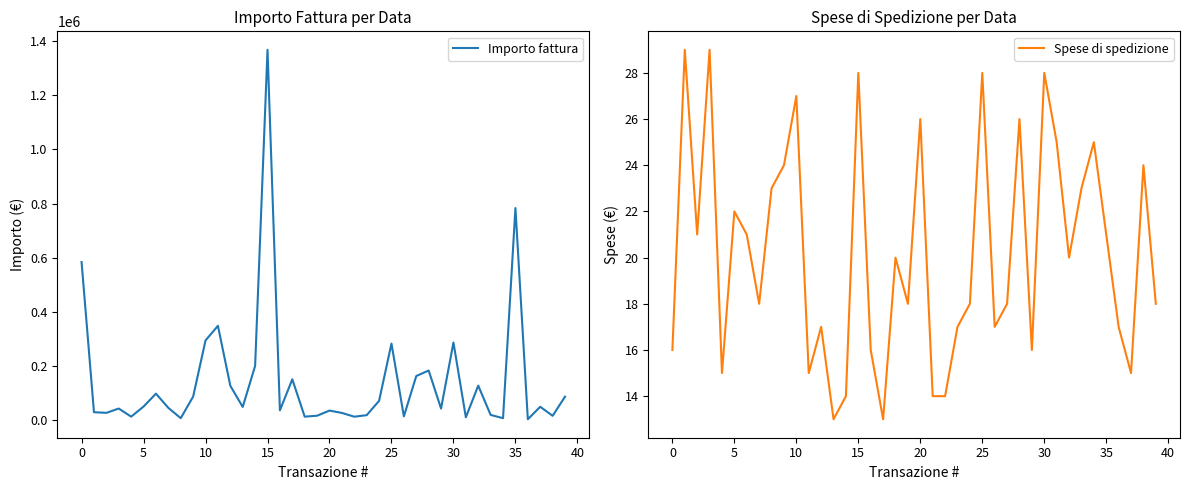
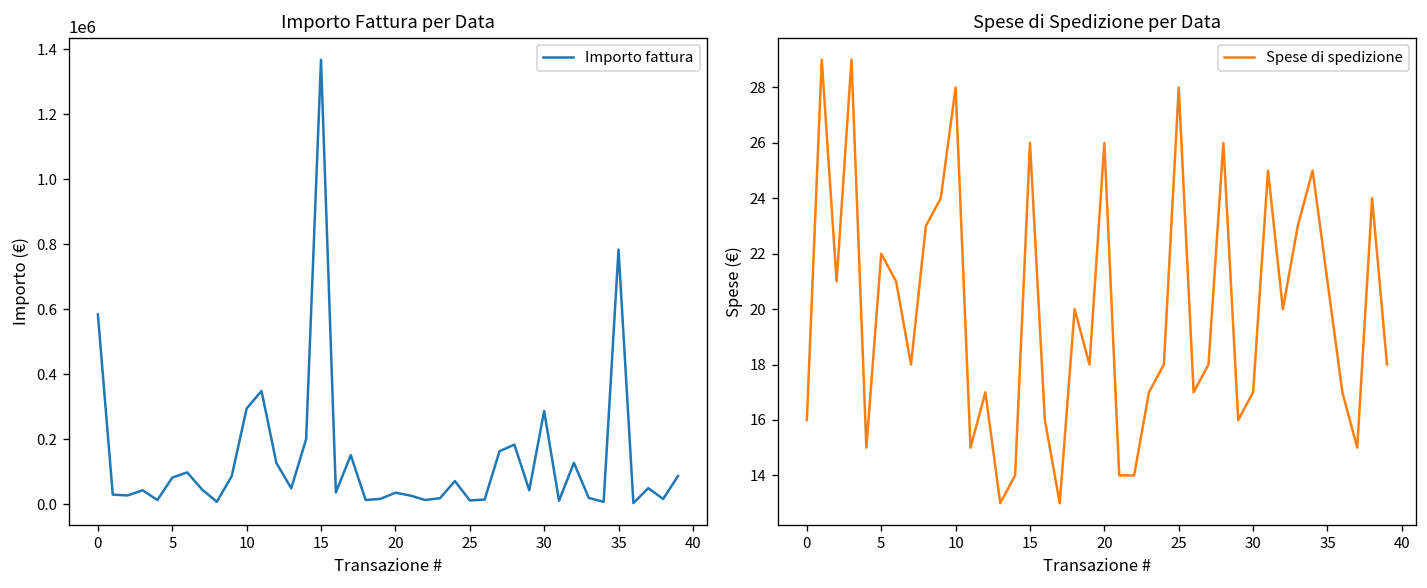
  {
    "Importo Fattura per Data": {
      "0": 580000,
-     "5": 50000,
+     "5": 80000,
      "10": 300000,
      "15": 1370000,
      "20": 40000,
-     "25": 280000,
+     "25": 10000,
      "30": 290000,
      "35": 780000
    },
    "Spese di Spedizione per Data": {
      "0": 16,
      "5": 22,
-     "10": 27,
-     "15": 28,
+     "10": 28,
+     "15": 26,
      "20": 26,
      "25": 28,
-     "30": 28,
+     "30": 17,
      "35": 21
    }
  }
